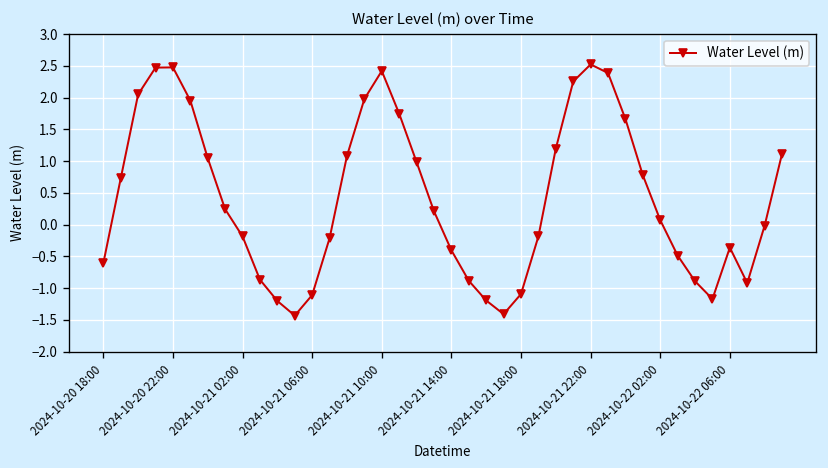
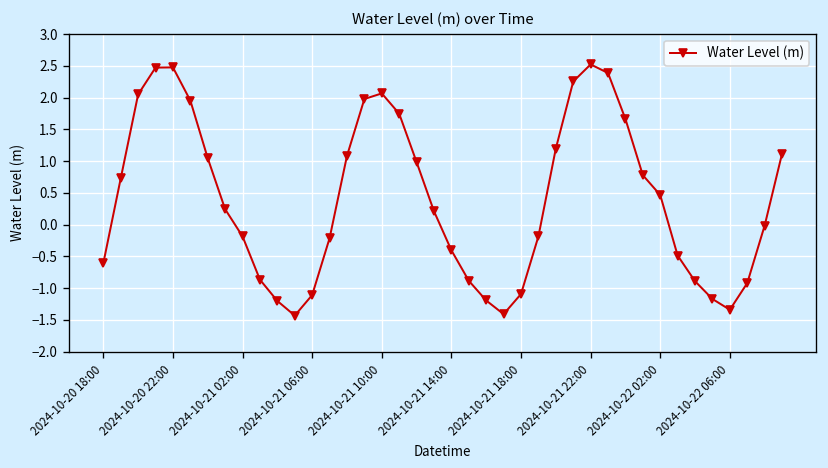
  {
    "2024-10-20 18:00": -0.6,
    "2024-10-20 22:00": 2.5,
    "2024-10-21 02:00": -0.2,
    "2024-10-21 06:00": -1.1,
-   "2024-10-21 10:00": 2.4,
+   "2024-10-21 10:00": 2.1,
    "2024-10-21 14:00": -0.4,
    "2024-10-21 18:00": -1.1,
    "2024-10-21 22:00": 2.5,
-   "2024-10-22 02:00": 0.1,
-   "2024-10-22 06:00": -0.4
+   "2024-10-22 02:00": 0.5,
+   "2024-10-22 06:00": -1.3
  }
